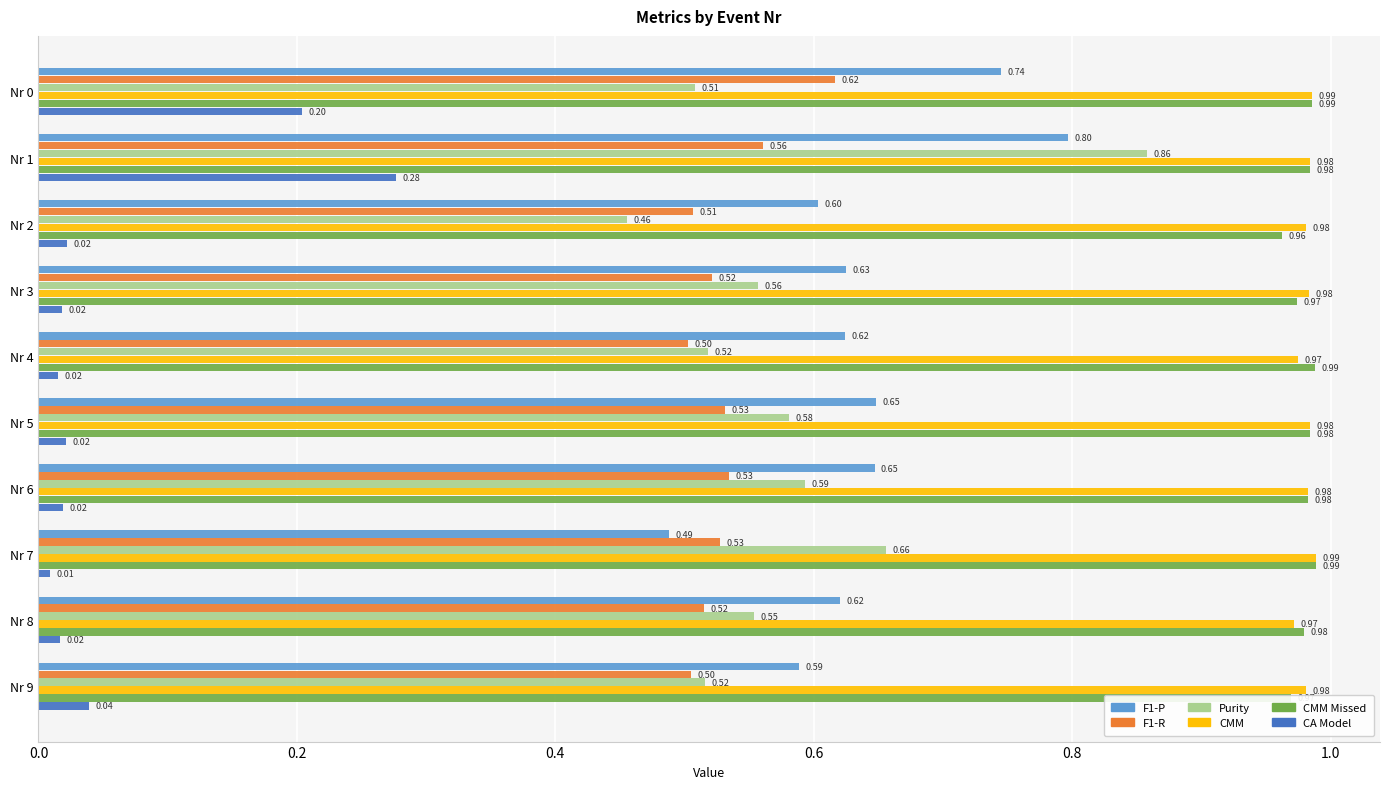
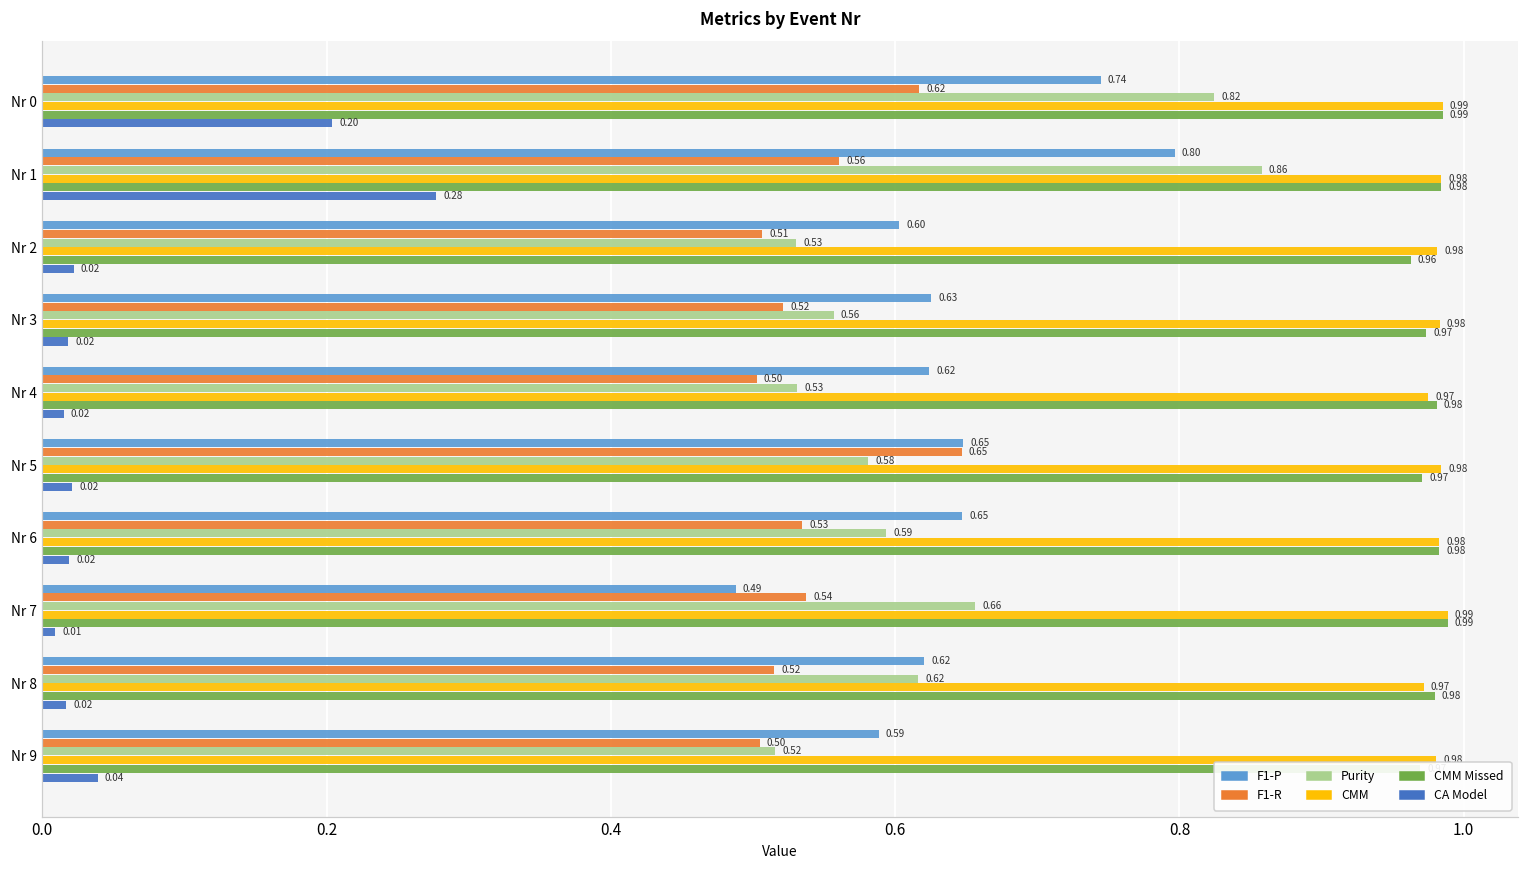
  {
    "F1-R": {
      "Nr 0": 0.62,
      "Nr 1": 0.56,
      "Nr 2": 0.51,
      "Nr 3": 0.52,
      "Nr 4": 0.50,
-     "Nr 5": 0.53,
+     "Nr 5": 0.65,
      "Nr 6": 0.53,
-     "Nr 7": 0.53,
+     "Nr 7": 0.54,
      "Nr 8": 0.52,
      "Nr 9": 0.50
    },
    "Purity": {
-     "Nr 0": 0.51,
+     "Nr 0": 0.82,
      "Nr 1": 0.86,
-     "Nr 2": 0.46,
+     "Nr 2": 0.53,
      "Nr 3": 0.56,
-     "Nr 4": 0.52,
+     "Nr 4": 0.53,
      "Nr 5": 0.58,
      "Nr 6": 0.59,
      "Nr 7": 0.66,
-     "Nr 8": 0.55,
+     "Nr 8": 0.62,
      "Nr 9": 0.52
    },
    "CMM": {
      "Nr 0": 0.99,
      "Nr 1": 0.98,
      "Nr 2": 0.98,
      "Nr 3": 0.98,
      "Nr 4": 0.97,
      "Nr 5": 0.98,
      "Nr 6": 0.98,
      "Nr 7": 0.99,
      "Nr 8": 0.97,
      "Nr 9": 0.98
    },
    "CMM Missed": {
      "Nr 0": 0.99,
      "Nr 1": 0.98,
      "Nr 2": 0.96,
      "Nr 3": 0.97,
-     "Nr 4": 0.99,
-     "Nr 5": 0.98,
+     "Nr 4": 0.98,
+     "Nr 5": 0.97,
      "Nr 6": 0.98,
      "Nr 7": 0.99,
      "Nr 8": 0.98
    }
  }
